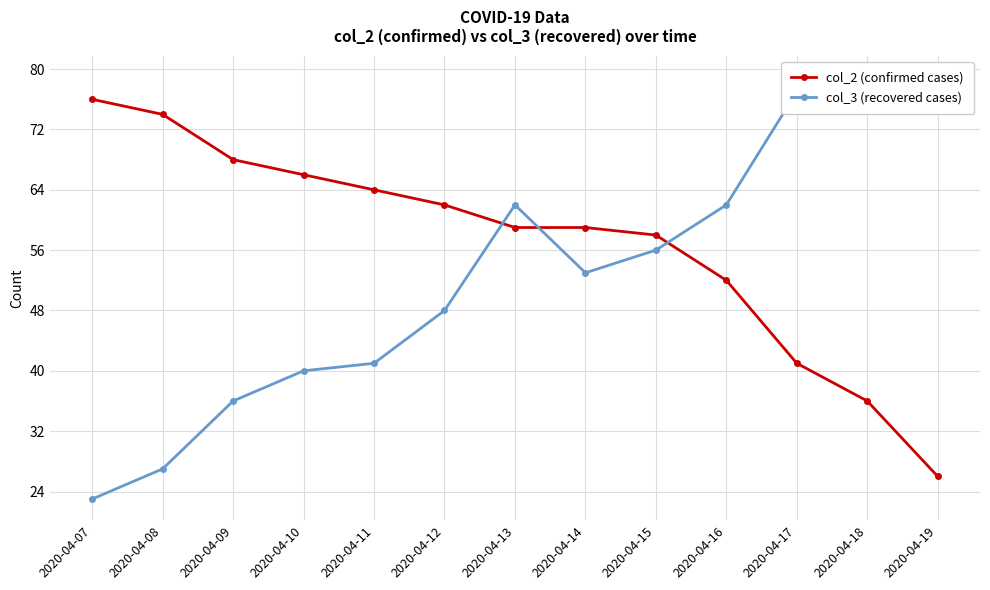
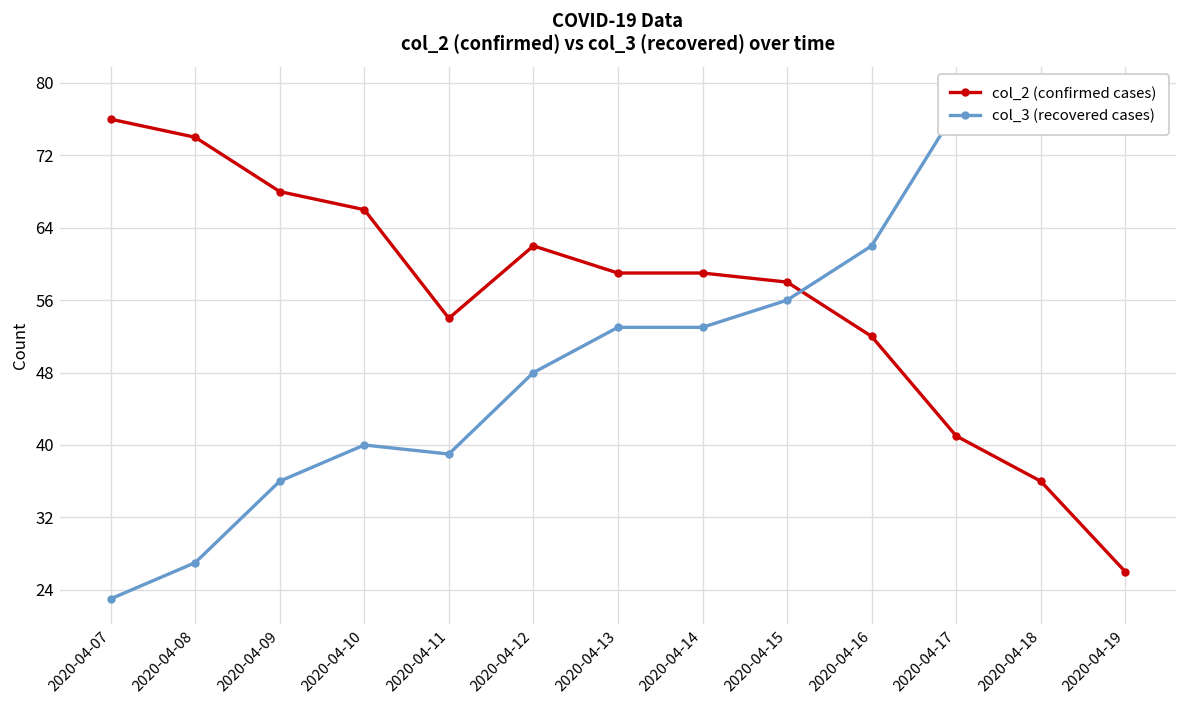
  {
    "col_2 (confirmed cases)": {
      "2020-04-07": 76,
      "2020-04-08": 74,
      "2020-04-09": 68,
      "2020-04-10": 66,
-     "2020-04-11": 64,
+     "2020-04-11": 54,
      "2020-04-12": 62,
      "2020-04-13": 59,
      "2020-04-14": 59,
      "2020-04-15": 58,
      "2020-04-16": 52,
      "2020-04-17": 41,
      "2020-04-18": 36,
      "2020-04-19": 26
    },
    "col_3 (recovered cases)": {
      "2020-04-07": 23,
      "2020-04-08": 27,
      "2020-04-09": 36,
      "2020-04-10": 40,
-     "2020-04-11": 41,
+     "2020-04-11": 39,
      "2020-04-12": 48,
-     "2020-04-13": 62,
+     "2020-04-13": 53,
      "2020-04-14": 53,
      "2020-04-15": 56,
      "2020-04-16": 62
    }
  }
